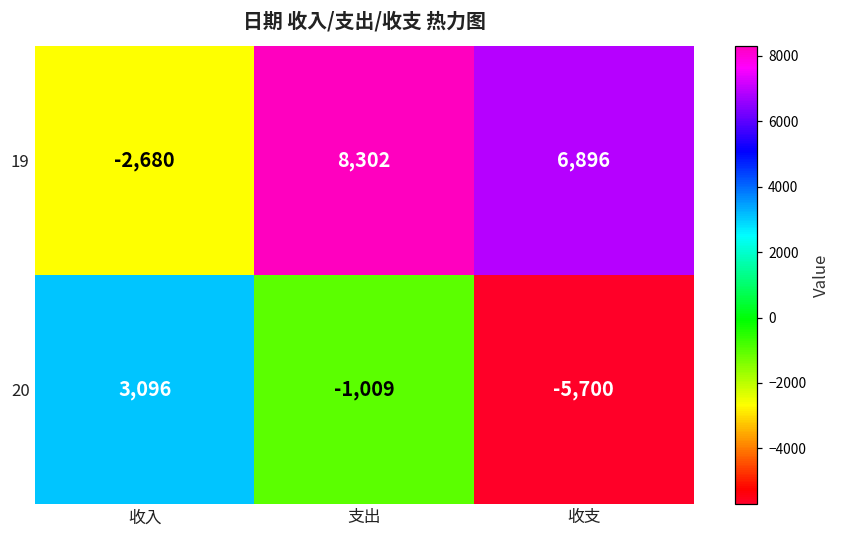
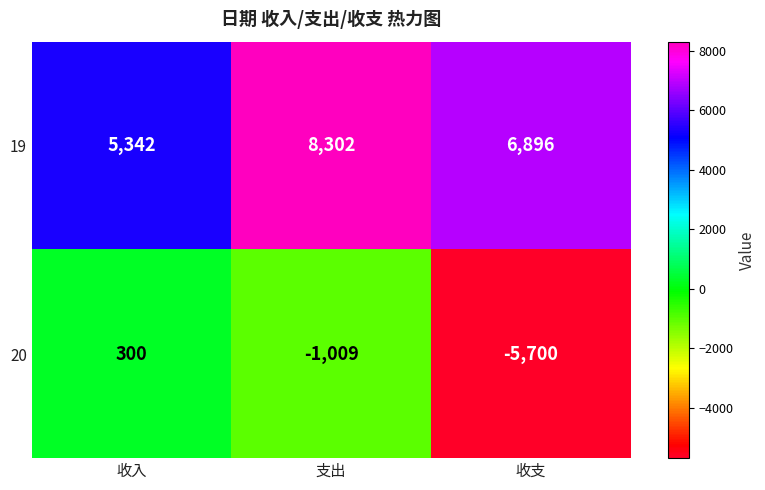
  {
    "19": {
-     "收入": "-2,680",
+     "收入": "5,342",
      "支出": "8,302",
      "收支": "6,896"
    },
    "20": {
-     "收入": "3,096",
+     "收入": "300",
      "支出": "-1,009",
      "收支": "-5,700"
    }
  }
